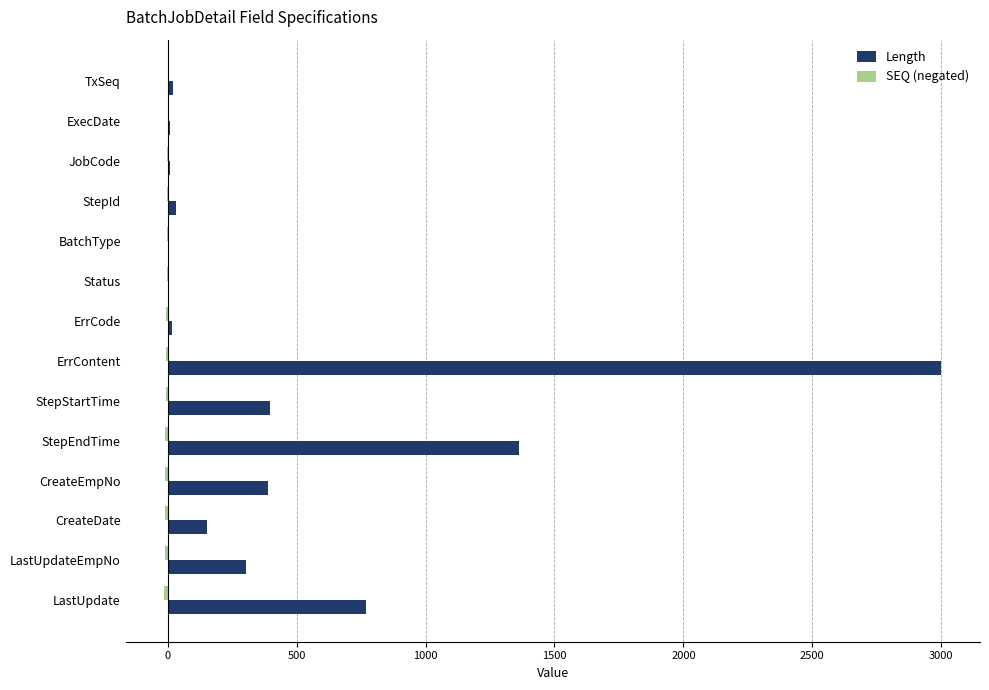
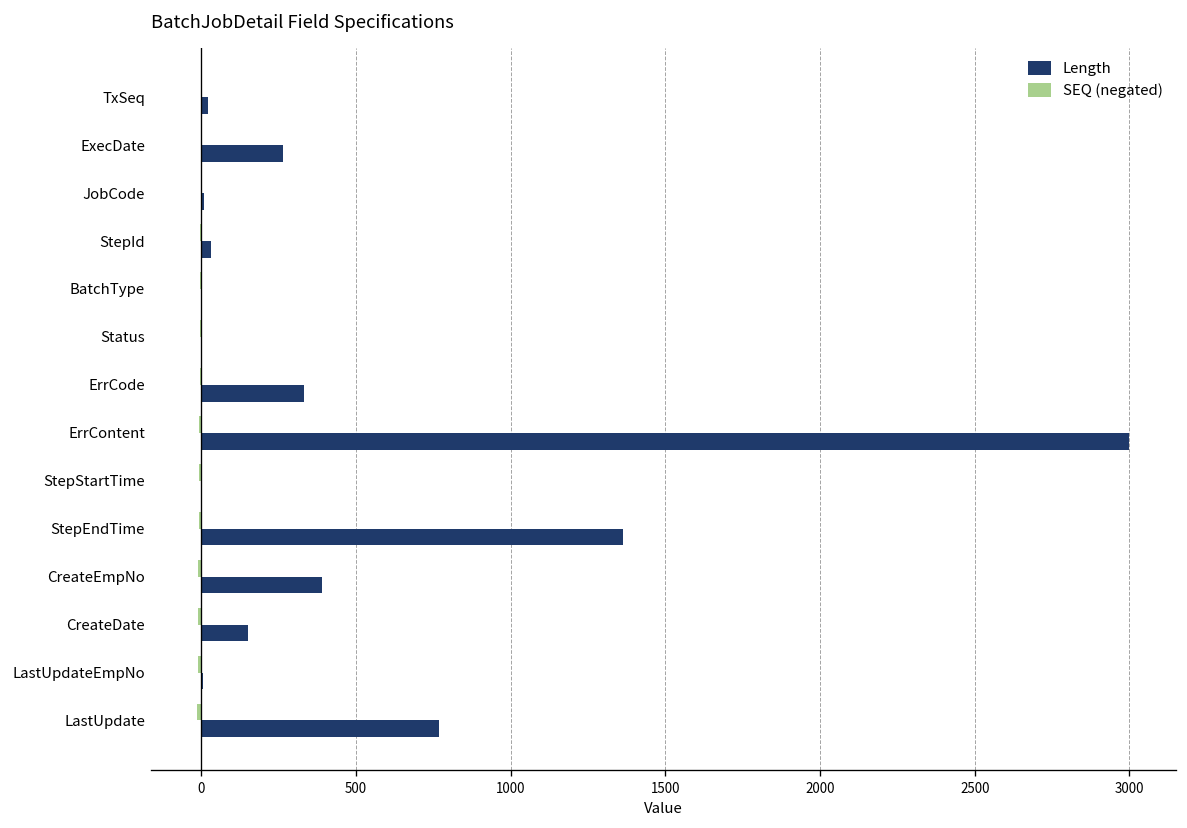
  {
    "Length": {
      "TxSeq": 20,
-     "ExecDate": 10,
+     "ExecDate": 260,
      "JobCode": 10,
      "StepId": 30,
-     "ErrCode": 20,
+     "ErrCode": 330,
      "ErrContent": 3000,
-     "StepStartTime": 400,
+     "StepStartTime": 0,
      "StepEndTime": 1360,
      "CreateEmpNo": 390,
      "CreateDate": 150,
-     "LastUpdateEmpNo": 300,
+     "LastUpdateEmpNo": 10,
      "LastUpdate": 770
    },
    "SEQ (negated)": {
      "CreateEmpNo": -10,
      "CreateDate": -10,
      "LastUpdateEmpNo": -10,
      "LastUpdate": -10
    }
  }
